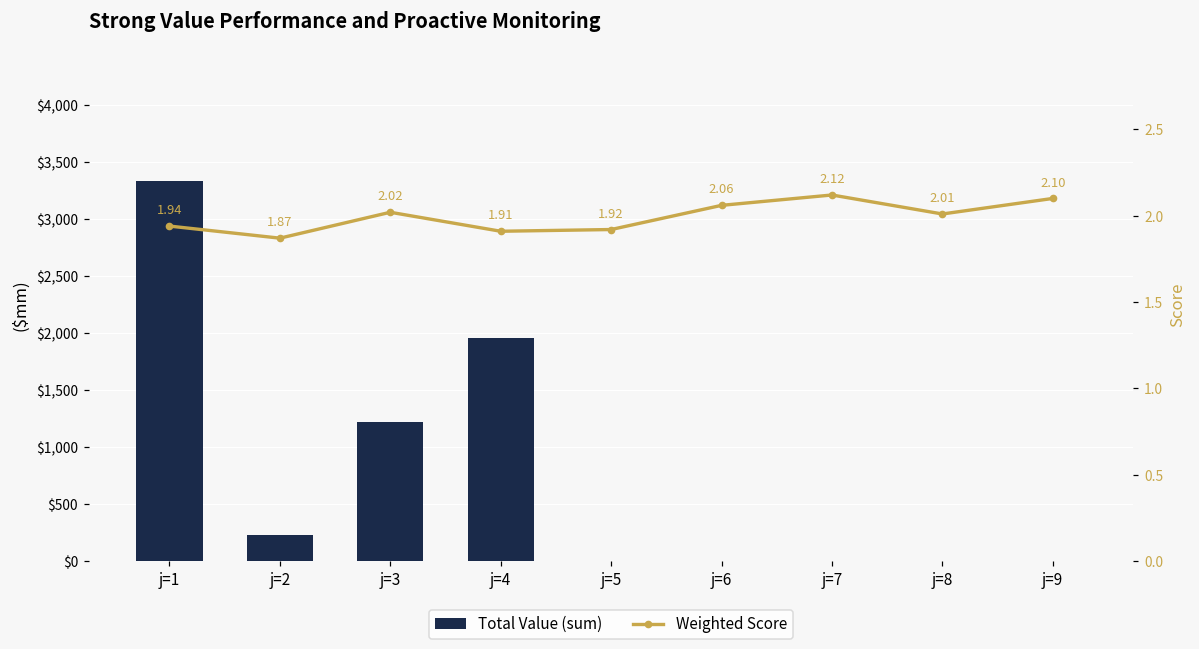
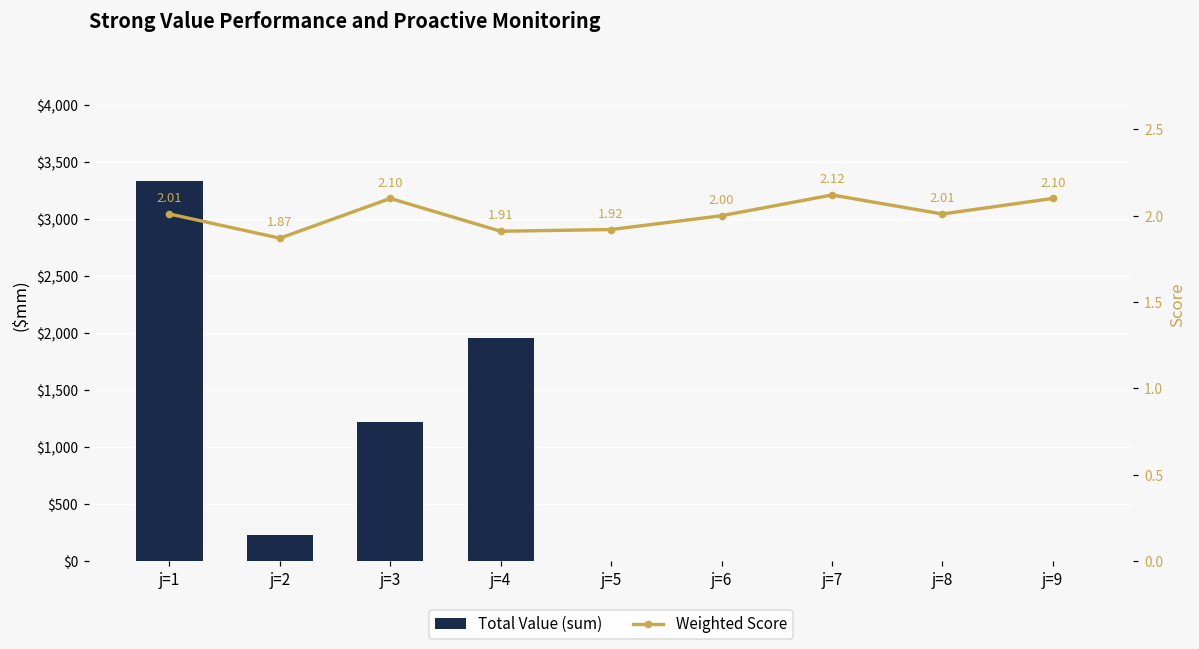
  {
    "Weighted Score": {
-     "j=1": 1.94,
+     "j=1": 2.01,
      "j=2": 1.87,
-     "j=3": 2.02,
+     "j=3": 2.10,
      "j=4": 1.91,
      "j=5": 1.92,
-     "j=6": 2.06,
+     "j=6": 2.00,
      "j=7": 2.12,
      "j=8": 2.01,
      "j=9": 2.10
    }
  }
